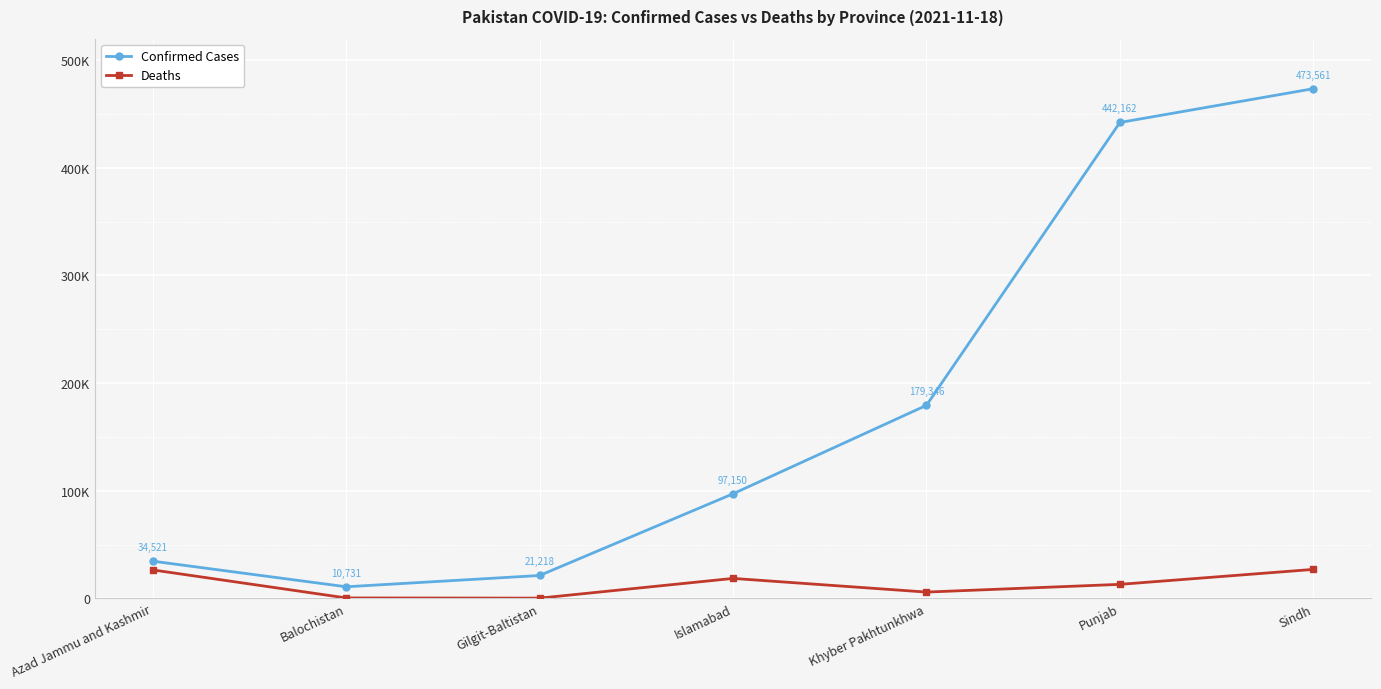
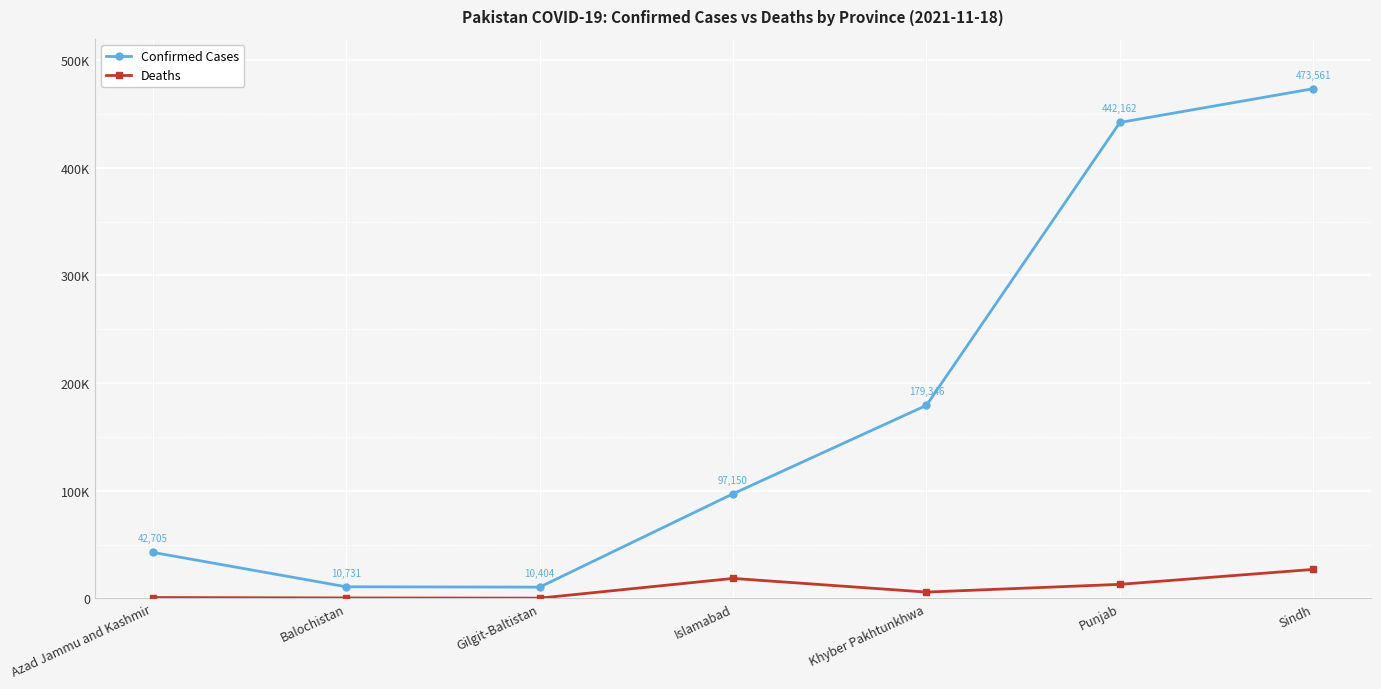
  {
    "Confirmed Cases": {
-     "Azad Jammu and Kashmir": "34,521",
+     "Azad Jammu and Kashmir": "42,705",
      "Balochistan": "10,731",
-     "Gilgit-Baltistan": "21,218",
+     "Gilgit-Baltistan": "10,404",
      "Islamabad": "97,150",
      "Khyber Pakhtunkhwa": "179,346",
      "Punjab": "442,162",
      "Sindh": "473,561"
    },
    "Deaths": {
-     "Azad Jammu and Kashmir": "26000",
+     "Azad Jammu and Kashmir": "1000",
      "Balochistan": "0",
      "Gilgit-Baltistan": "0",
      "Islamabad": "19000",
      "Khyber Pakhtunkhwa": "6000",
      "Punjab": "13000",
      "Sindh": "27000"
    }
  }
